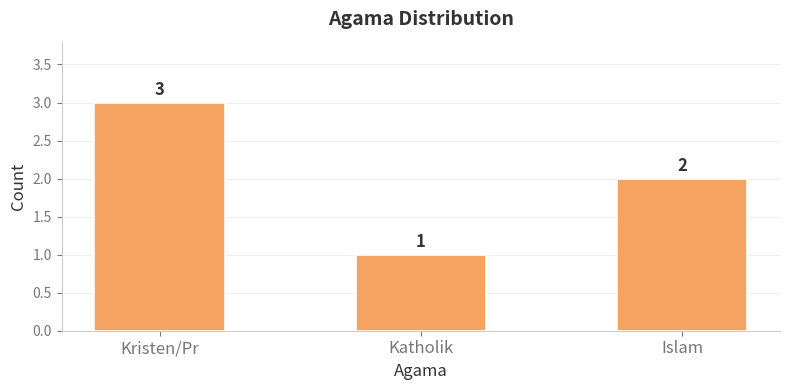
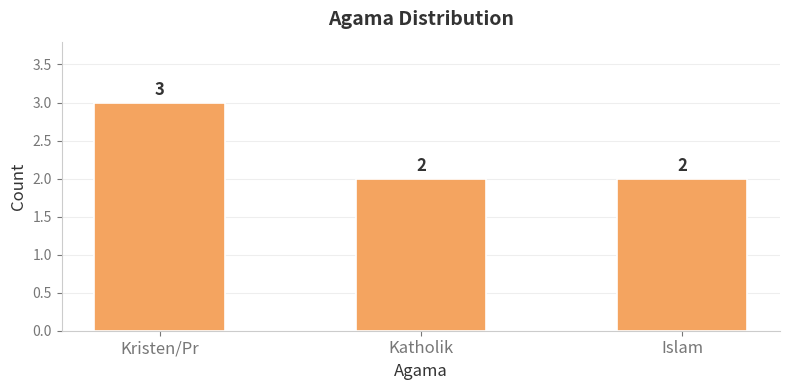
  {
    "Kristen/Pr": 3,
-   "Katholik": 1,
+   "Katholik": 2,
    "Islam": 2
  }
